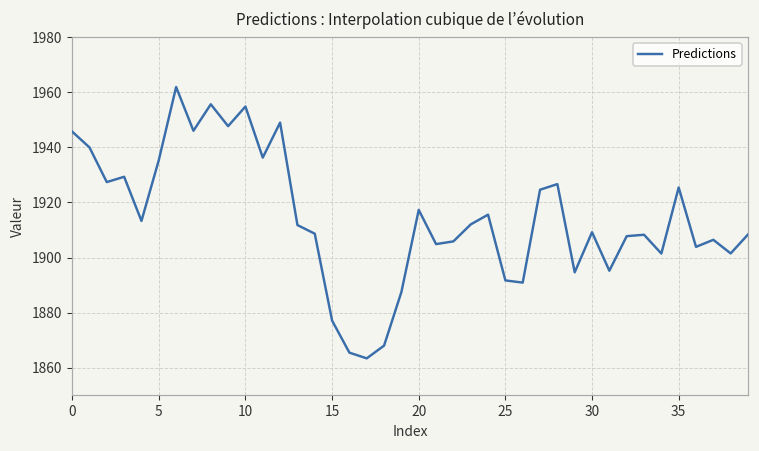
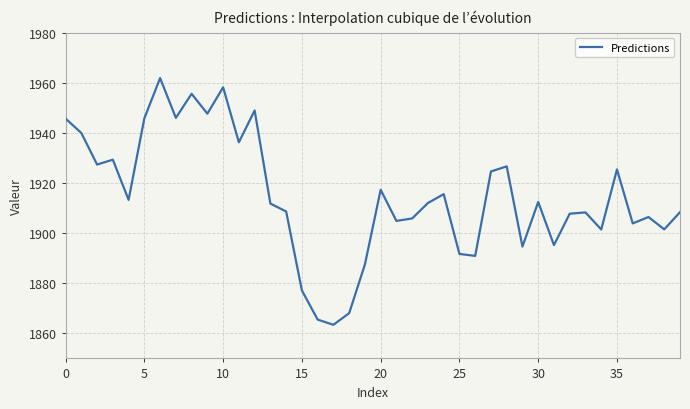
  {
    "0": 1946,
-   "5": 1935,
-   "10": 1955,
+   "5": 1946,
+   "10": 1958,
    "15": 1877,
    "20": 1917,
    "25": 1892,
-   "30": 1909,
+   "30": 1912,
    "35": 1925
  }
